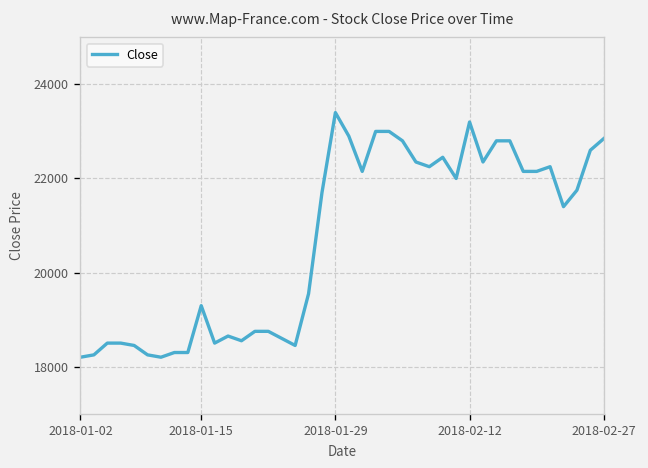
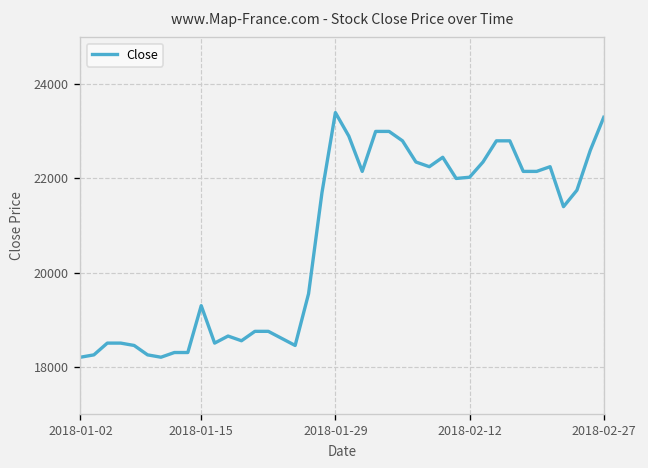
  {
    "2018-01-02": 18200,
    "2018-01-15": 19300,
    "2018-01-29": 23400,
-   "2018-02-12": 23200,
-   "2018-02-27": 22800
+   "2018-02-12": 22000,
+   "2018-02-27": 23300
  }
